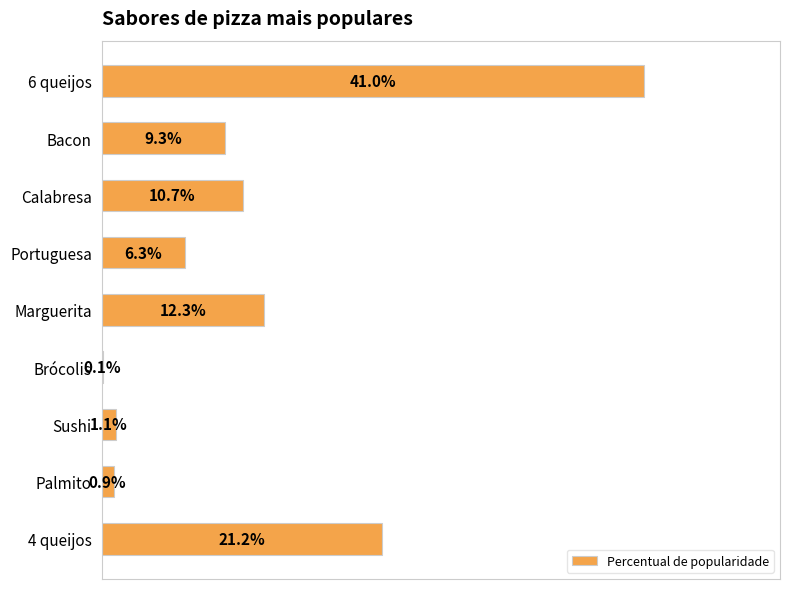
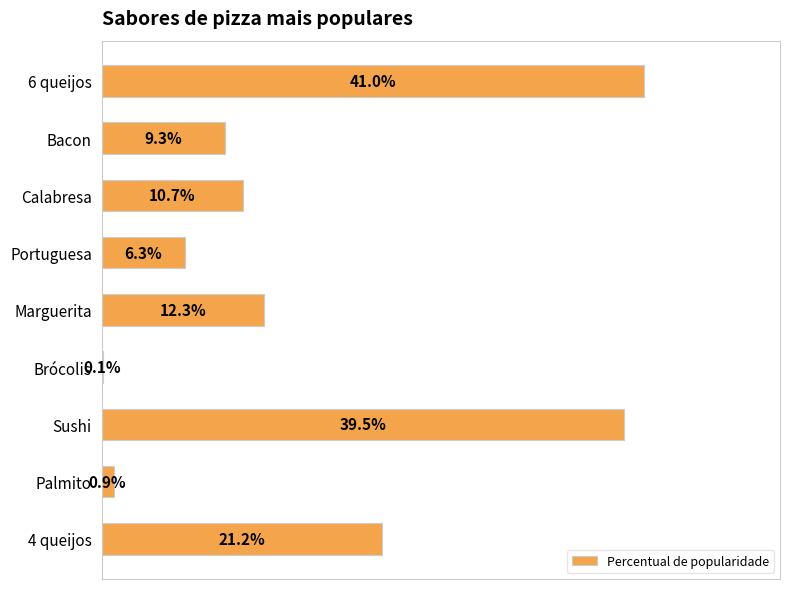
  {
    "6 queijos": "41.0%",
    "Bacon": "9.3%",
    "Calabresa": "10.7%",
    "Portuguesa": "6.3%",
    "Marguerita": "12.3%",
    "Brócolis": "0.1%",
-   "Sushi": "1.1%",
+   "Sushi": "39.5%",
    "Palmito": "0.9%",
    "4 queijos": "21.2%"
  }
